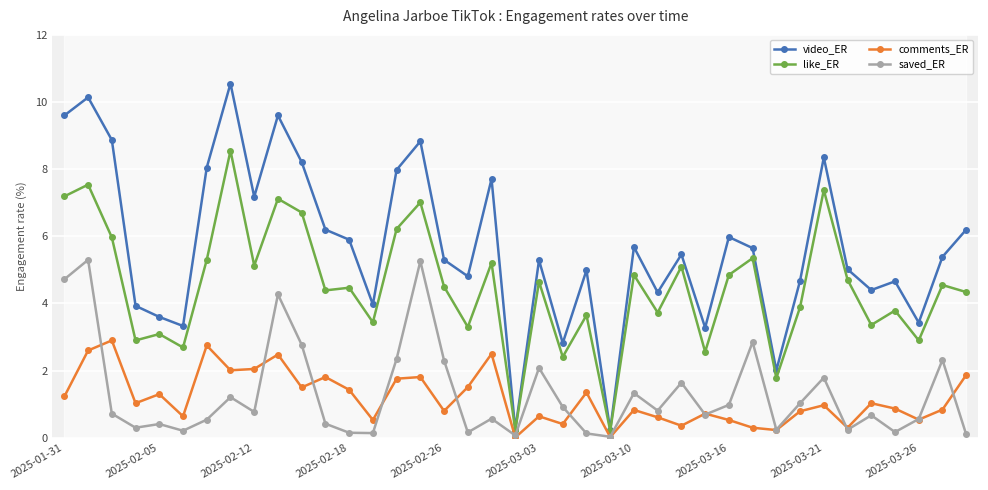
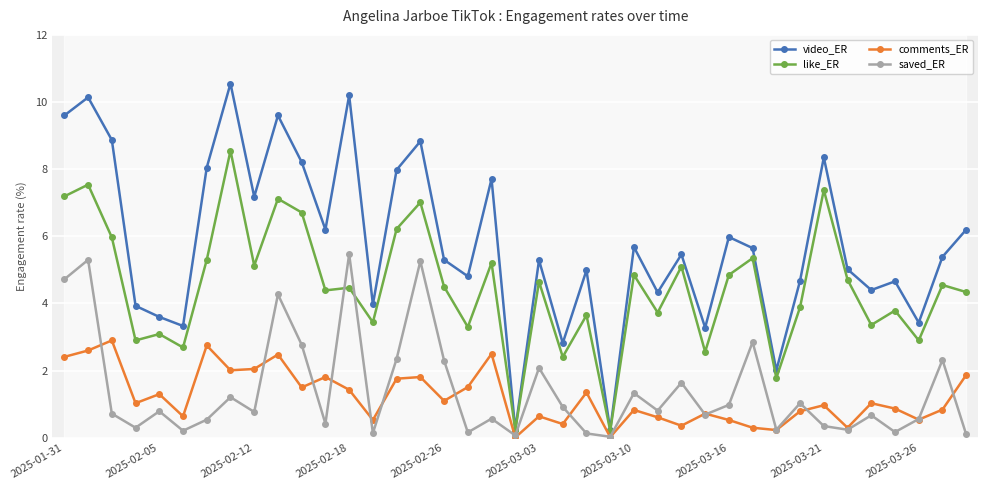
  {
    "video_ER": {
      "2025-01-31": 9.6,
      "2025-02-05": 3.6,
      "2025-02-12": 7.2,
-     "2025-02-18": 5.9,
+     "2025-02-18": 10.2,
      "2025-02-26": 5.3,
      "2025-03-03": 5.3,
      "2025-03-10": 5.7,
      "2025-03-16": 6.0,
      "2025-03-21": 8.4,
      "2025-03-26": 3.4
    },
    "like_ER": {
      "2025-01-31": 7.2,
      "2025-02-05": 3.1,
      "2025-02-12": 5.1,
      "2025-02-18": 4.5,
      "2025-02-26": 4.5,
      "2025-03-03": 4.7,
      "2025-03-10": 4.9,
      "2025-03-16": 4.9,
      "2025-03-21": 7.4,
      "2025-03-26": 2.9
    },
    "comments_ER": {
-     "2025-01-31": 1.2,
+     "2025-01-31": 2.4,
      "2025-02-05": 1.3,
      "2025-02-12": 2.1,
      "2025-02-18": 1.4,
-     "2025-02-26": 0.8,
+     "2025-02-26": 1.1,
      "2025-03-03": 0.6,
      "2025-03-10": 0.8,
      "2025-03-16": 0.5,
      "2025-03-21": 1.0
    },
    "saved_ER": {
      "2025-01-31": 4.7,
-     "2025-02-05": 0.4,
+     "2025-02-05": 0.8,
      "2025-02-12": 0.8,
-     "2025-02-18": 0.2,
+     "2025-02-18": 5.5,
      "2025-02-26": 2.3,
      "2025-03-03": 2.1,
      "2025-03-10": 1.3,
      "2025-03-16": 1.0,
-     "2025-03-21": 1.8
+     "2025-03-21": 0.4
    }
  }
